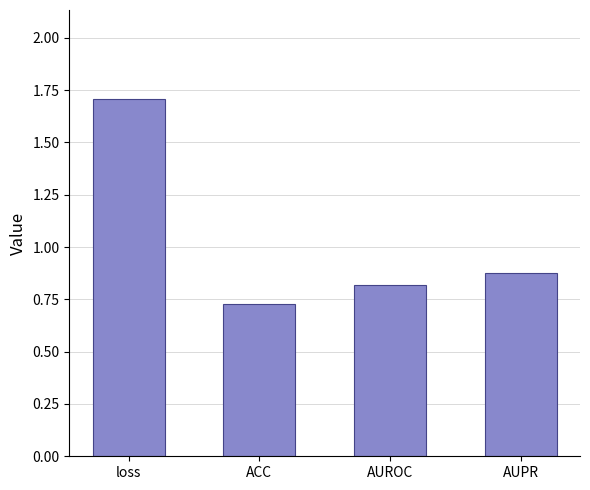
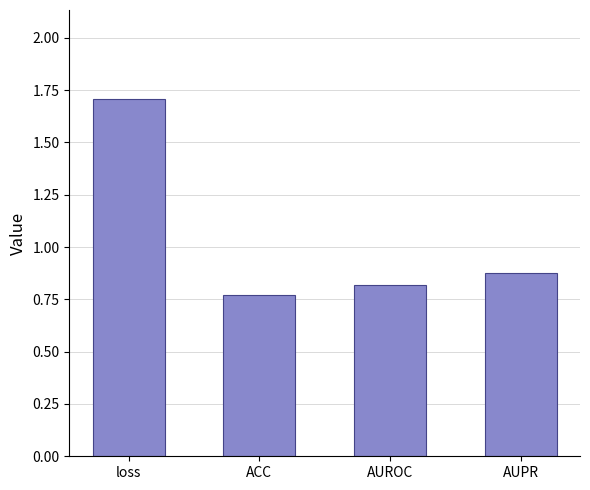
  {
    "loss": 1.71,
-   "ACC": 0.73,
+   "ACC": 0.77,
    "AUROC": 0.82,
    "AUPR": 0.87
  }
